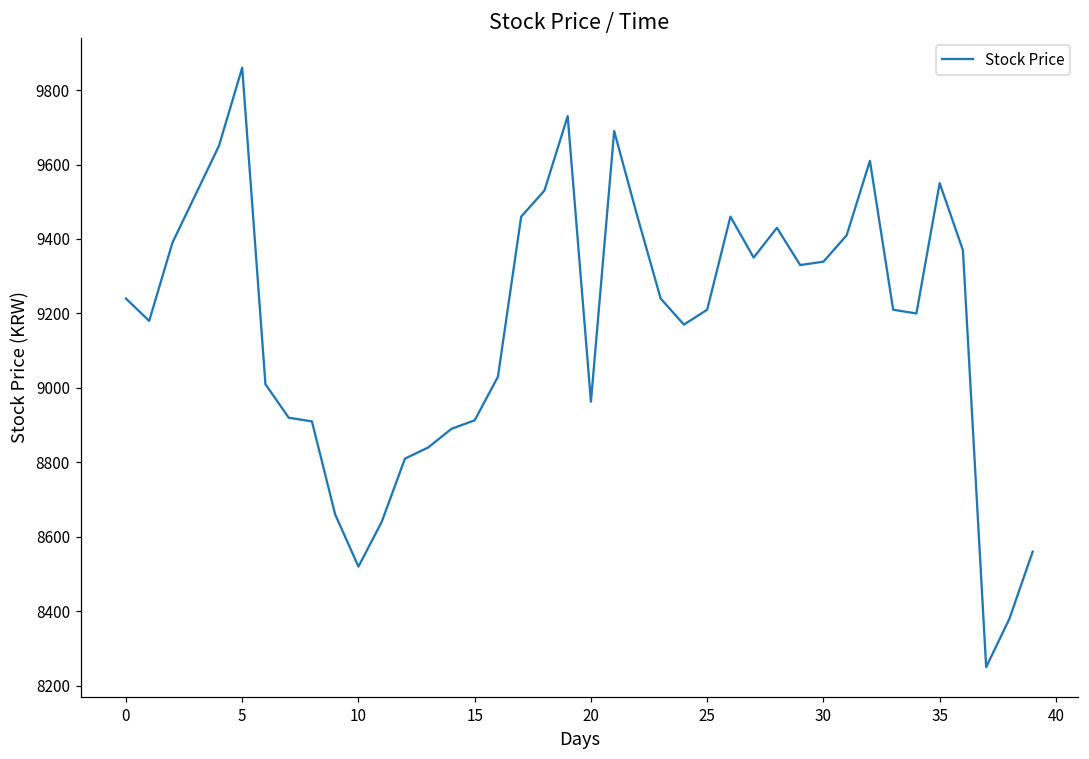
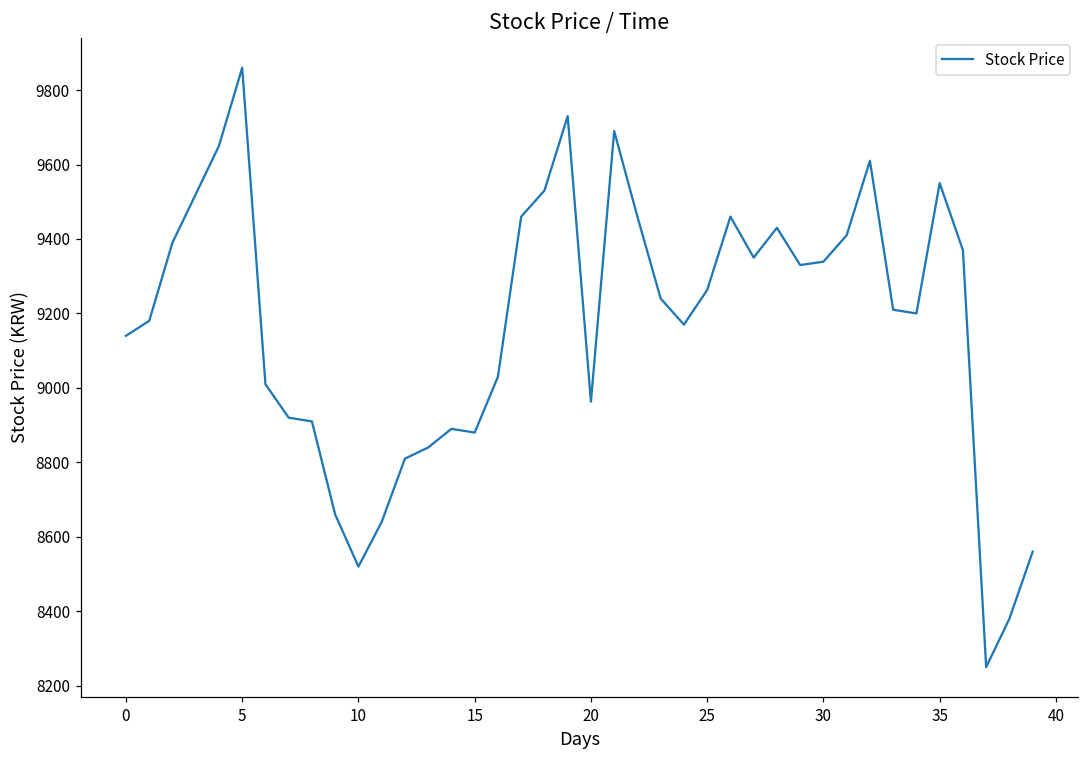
  {
-   "0": 9240,
+   "0": 9140,
    "5": 9860,
    "10": 8520,
-   "15": 8910,
+   "15": 8880,
    "20": 8960,
-   "25": 9210,
+   "25": 9260,
    "30": 9340,
    "35": 9550
  }
